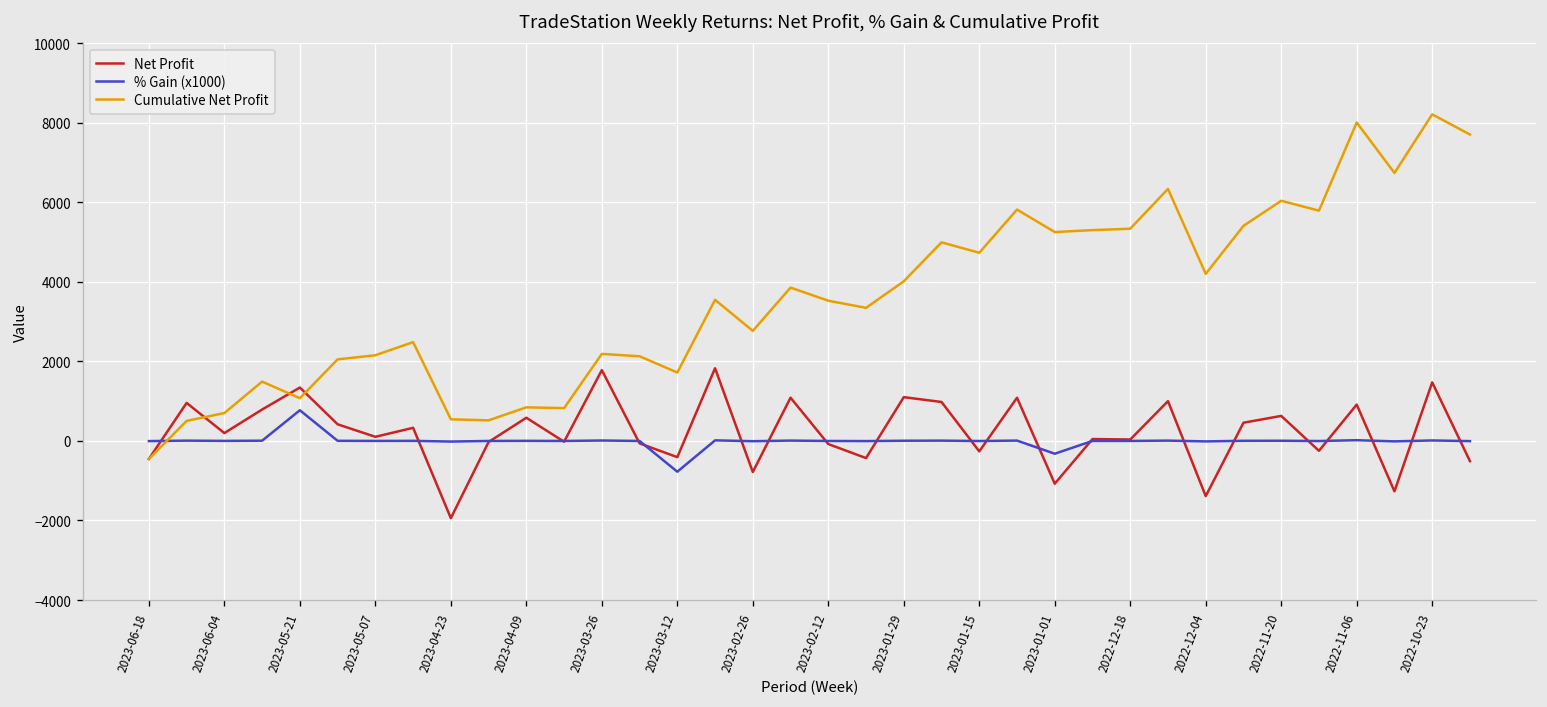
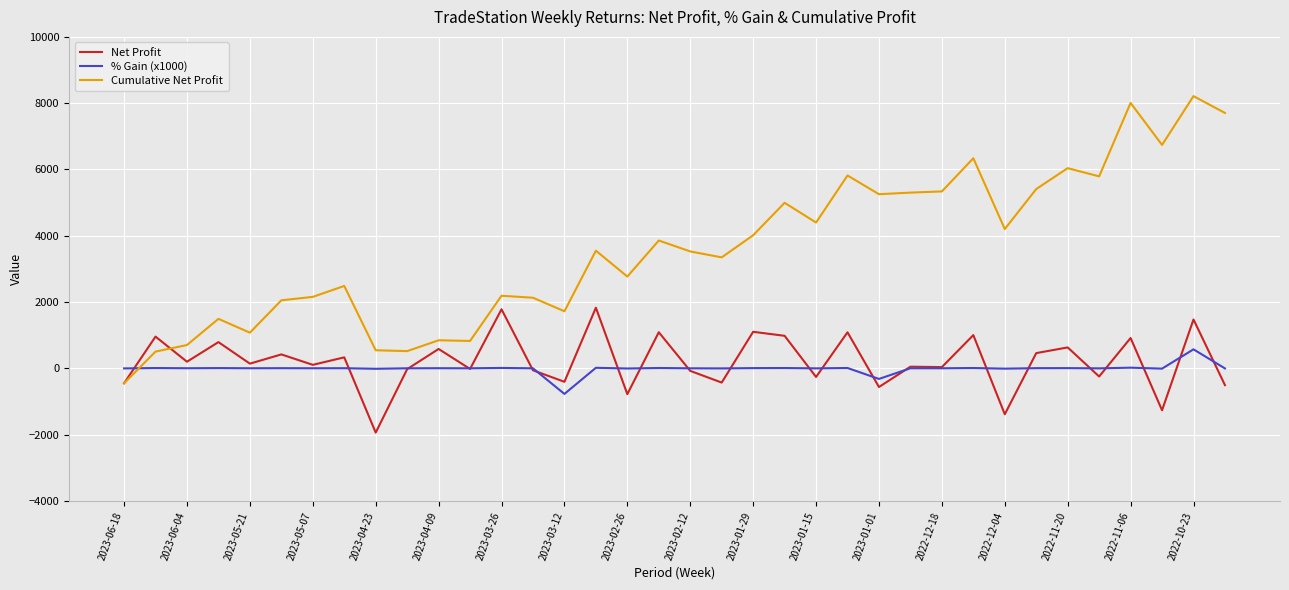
  {
    "Net Profit": {
      "2023-06-04": 200,
-     "2023-05-21": 1300,
+     "2023-05-21": 100,
      "2023-05-07": 100,
      "2023-04-23": -1900,
      "2023-04-09": 600,
      "2023-03-26": 1800,
      "2023-03-12": -400,
      "2023-02-26": -800,
      "2023-02-12": -100,
      "2023-01-29": 1100,
      "2023-01-15": -300,
-     "2023-01-01": -1100,
+     "2023-01-01": -600,
      "2022-12-04": -1400,
      "2022-11-20": 600,
      "2022-11-06": 900,
      "2022-10-23": 1500
    },
    "% Gain (x1000)": {
      "2023-06-18": 0,
      "2023-06-04": 0,
-     "2023-05-21": 800,
+     "2023-05-21": 0,
      "2023-05-07": 0,
      "2023-04-23": 0,
      "2023-04-09": 0,
      "2023-03-26": 0,
      "2023-03-12": -800,
      "2023-02-26": 0,
      "2023-02-12": 0,
      "2023-01-29": 0,
      "2023-01-15": 0,
      "2023-01-01": -300,
      "2022-12-04": 0,
      "2022-11-20": 0,
      "2022-11-06": 0,
-     "2022-10-23": 0
+     "2022-10-23": 600
    },
    "Cumulative Net Profit": {
      "2023-06-04": 700,
      "2023-05-21": 1100,
      "2023-05-07": 2200,
      "2023-04-23": 500,
      "2023-04-09": 800,
      "2023-03-26": 2200,
      "2023-03-12": 1700,
      "2023-02-26": 2800,
      "2023-02-12": 3500,
      "2023-01-29": 4000,
-     "2023-01-15": 4700,
+     "2023-01-15": 4400,
      "2023-01-01": 5300,
      "2022-12-18": 5300,
      "2022-12-04": 4200,
      "2022-11-20": 6000,
      "2022-11-06": 8000,
      "2022-10-23": 8200
    }
  }
